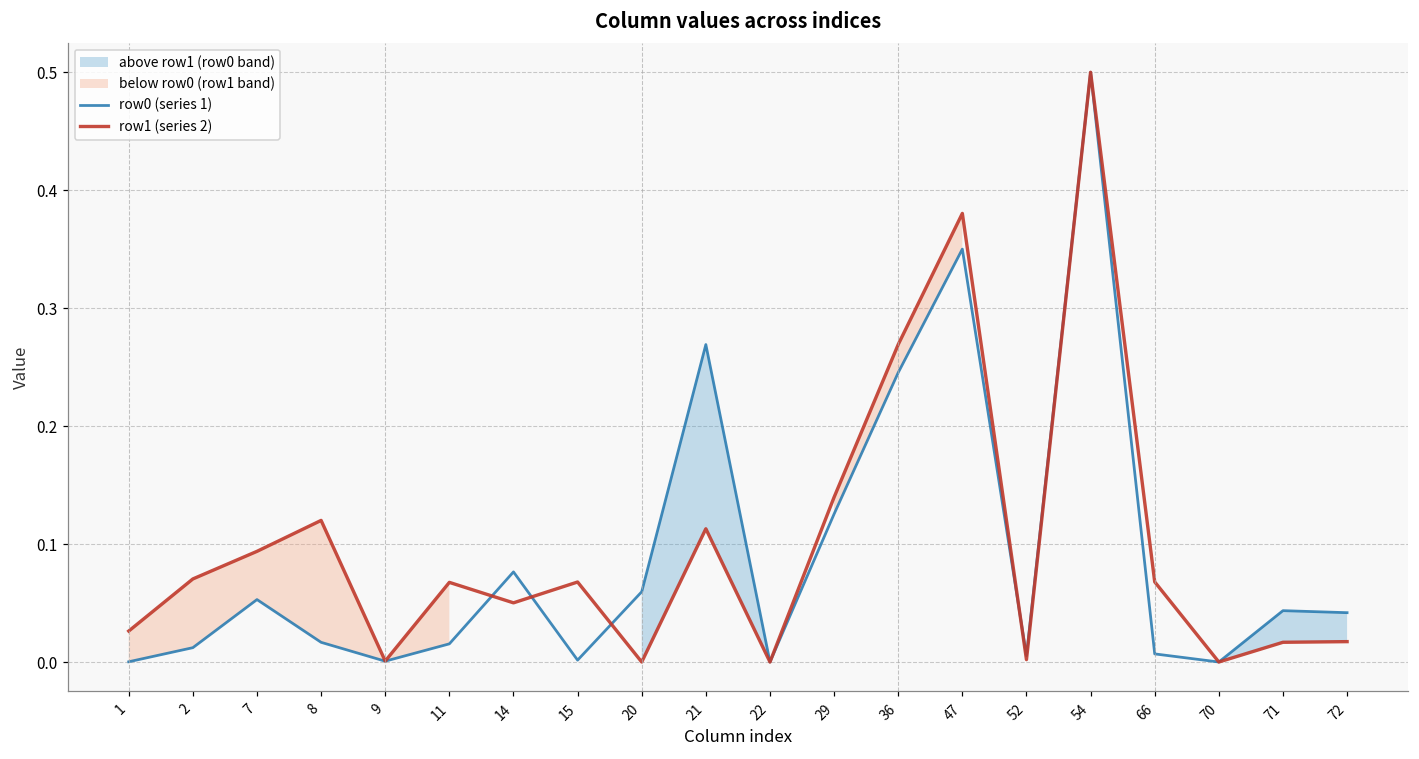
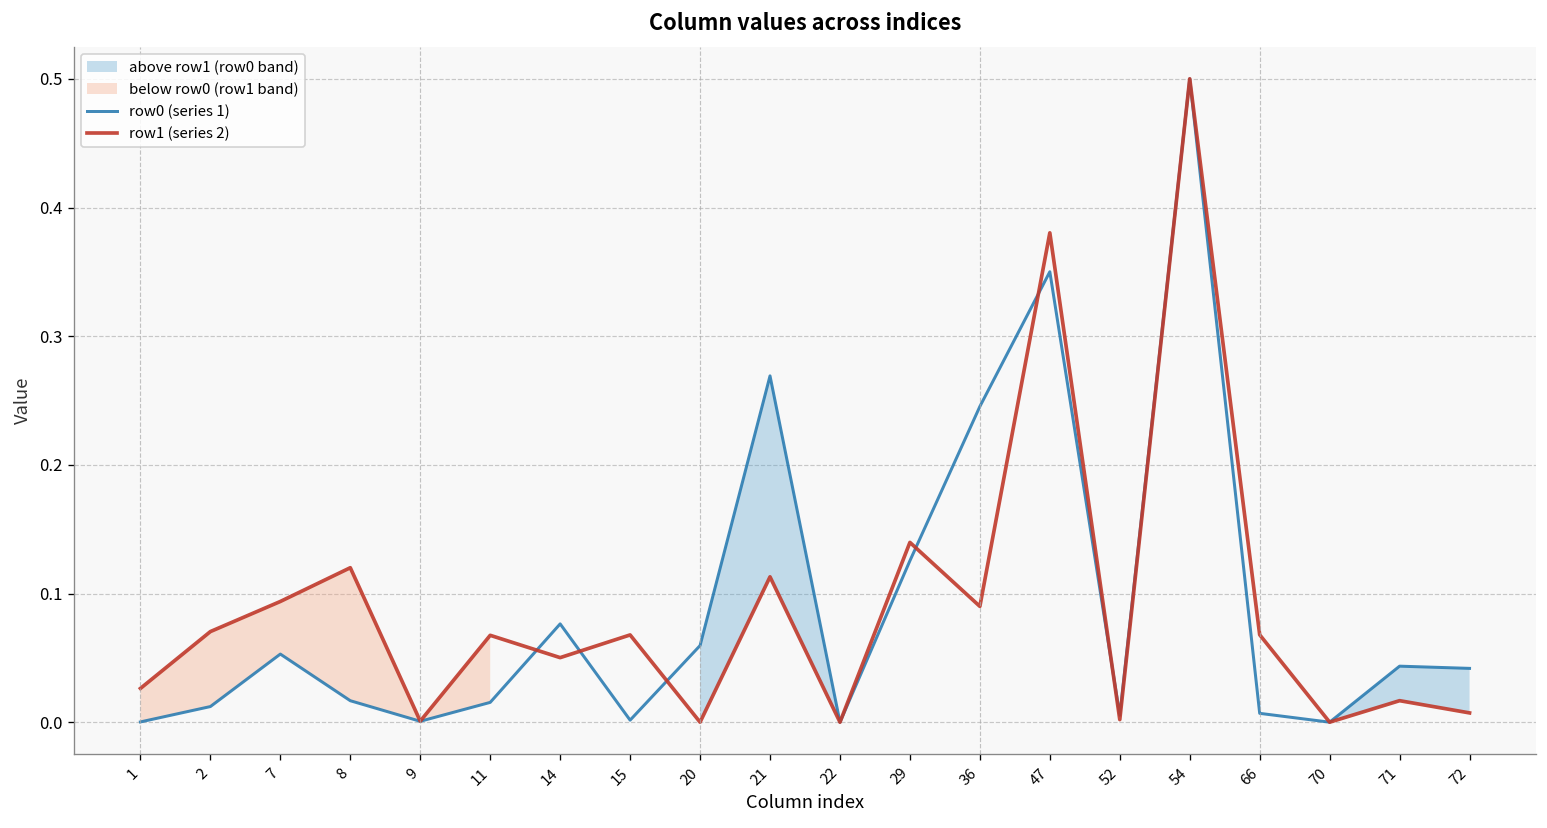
  {
    "row0 (series 1)": {
      "1": 0.000,
      "2": 0.012,
      "7": 0.053,
      "8": 0.017,
      "11": 0.015,
      "14": 0.076,
      "15": 0.002,
      "20": 0.060,
      "21": 0.269,
      "29": 0.125,
      "36": 0.245,
      "47": 0.350,
      "52": 0.005,
      "66": 0.007,
      "71": 0.044,
      "72": 0.042
    },
    "row1 (series 2)": {
      "1": 0.026,
      "2": 0.070,
      "7": 0.094,
      "8": 0.120,
      "11": 0.068,
      "14": 0.050,
      "15": 0.068,
      "20": 0.000,
      "21": 0.113,
      "29": 0.140,
-     "36": 0.269,
+     "36": 0.090,
      "47": 0.380,
      "52": 0.002,
      "66": 0.068,
      "71": 0.017,
-     "72": 0.017
+     "72": 0.007
    }
  }
